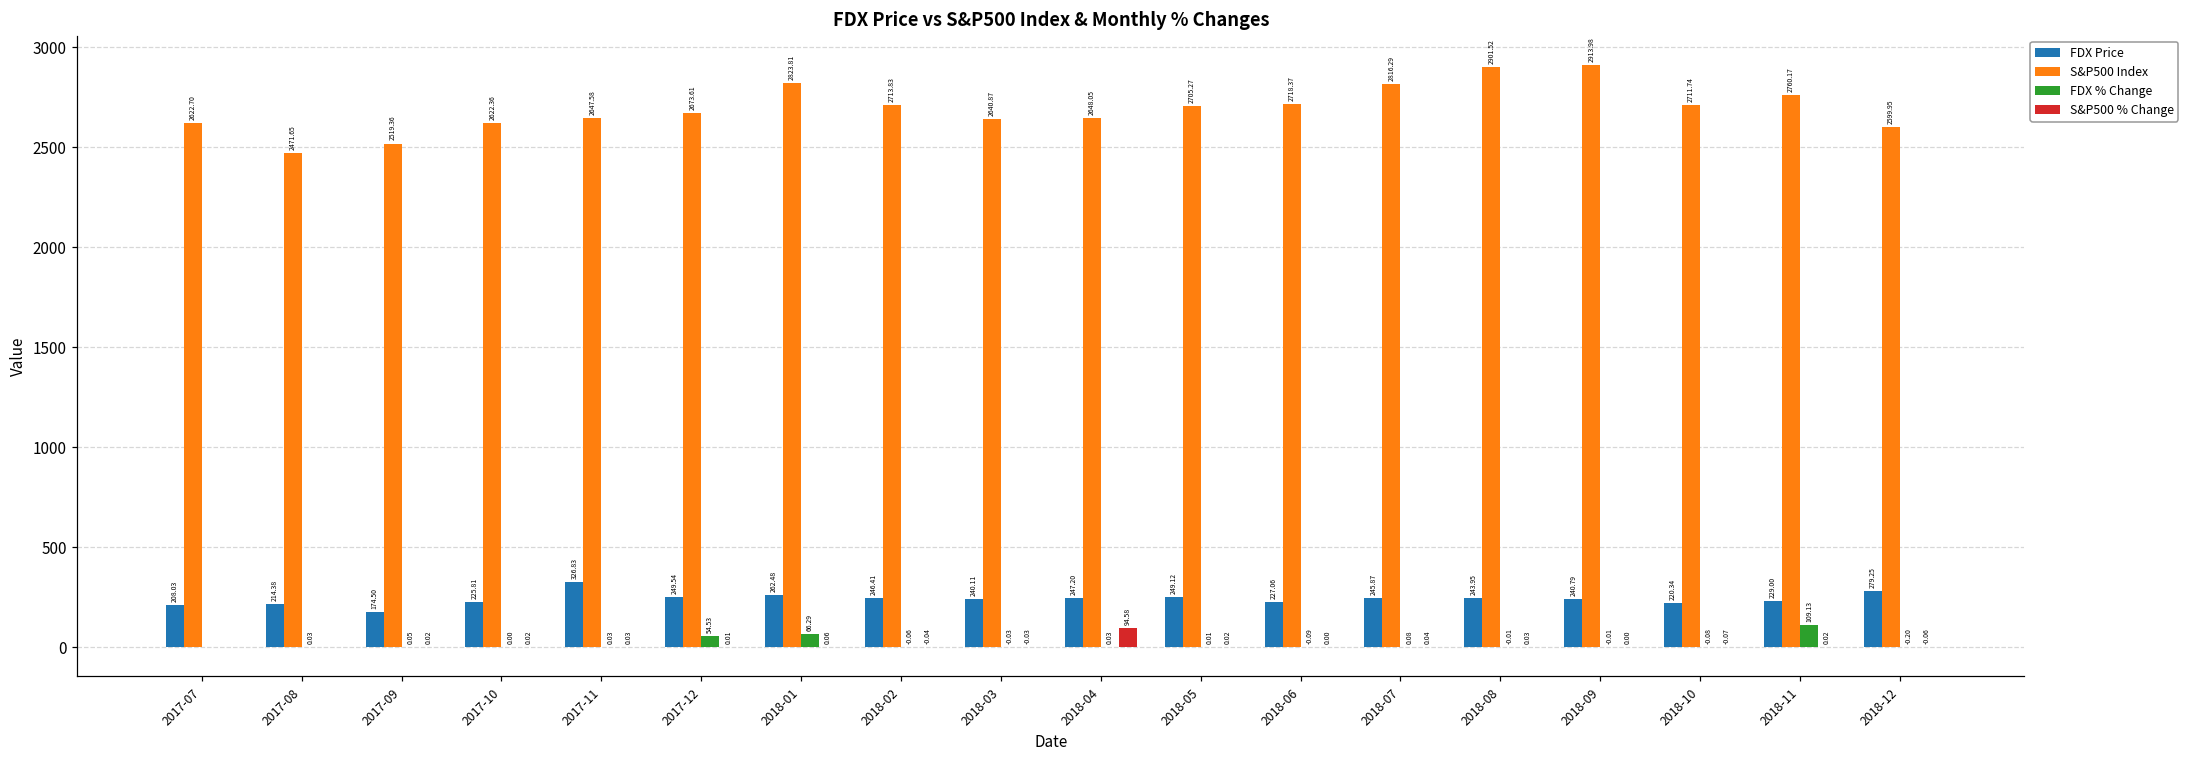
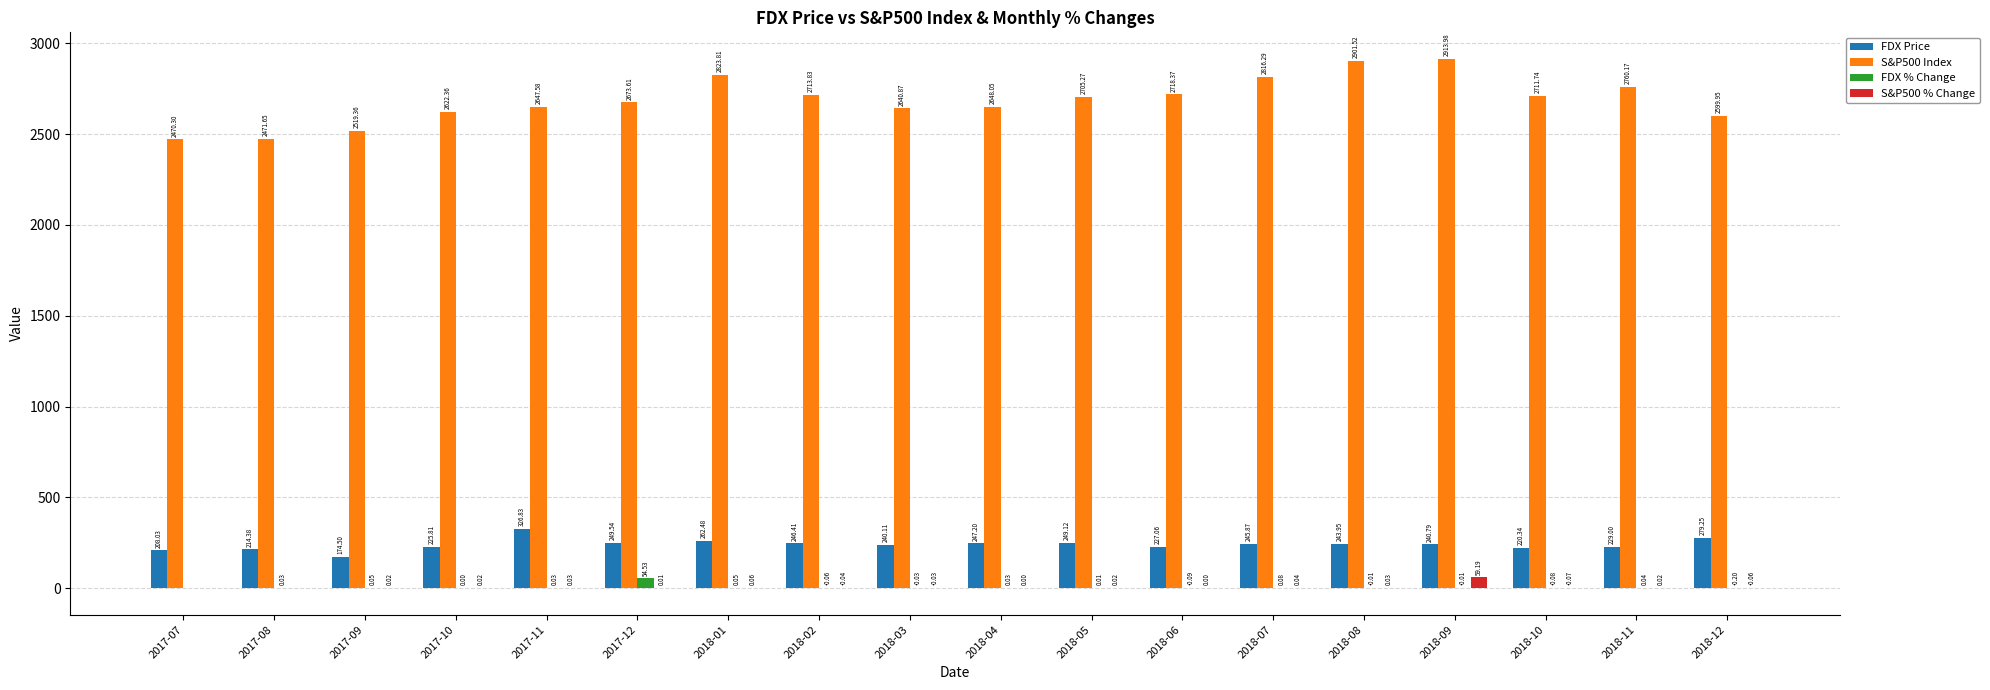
  {
    "FDX Price": {
      "2017-07": 208.03,
      "2017-08": 214.38,
      "2017-09": 174.50,
      "2017-10": 225.81,
      "2017-11": 326.83,
      "2017-12": 249.54,
      "2018-01": 262.48,
      "2018-02": 246.41,
      "2018-03": 240.11,
      "2018-04": 247.20,
      "2018-05": 249.12,
      "2018-06": 227.06,
      "2018-07": 245.87,
      "2018-08": 243.95,
      "2018-09": 240.79,
      "2018-10": 220.34,
      "2018-11": 229.00,
      "2018-12": 279.25
    },
    "S&P500 Index": {
-     "2017-07": 2622.70,
+     "2017-07": 2470.30,
      "2017-08": 2471.65,
      "2017-09": 2519.36,
      "2017-10": 2622.36,
      "2017-11": 2647.58,
      "2017-12": 2673.61,
      "2018-01": 2823.81,
      "2018-02": 2713.83,
      "2018-03": 2640.87,
      "2018-04": 2648.05,
      "2018-05": 2705.27,
      "2018-06": 2718.37,
      "2018-07": 2816.29,
      "2018-08": 2901.52,
      "2018-09": 2913.98,
      "2018-10": 2711.74,
      "2018-11": 2760.17,
      "2018-12": 2599.95
    },
    "FDX % Change": {
      "2017-08": 0.03,
      "2017-09": 0.05,
      "2017-10": 0.00,
      "2017-11": 0.03,
      "2017-12": 54.53,
-     "2018-01": 66.29,
+     "2018-01": 0.05,
      "2018-02": -0.06,
      "2018-03": -0.03,
      "2018-04": 0.03,
      "2018-05": 0.01,
      "2018-06": -0.09,
      "2018-07": 0.08,
      "2018-08": -0.01,
      "2018-09": -0.01,
      "2018-10": -0.08,
-     "2018-11": 109.13,
+     "2018-11": 0.04,
      "2018-12": -0.20
    },
    "S&P500 % Change": {
      "2017-09": 0.02,
      "2017-10": 0.02,
      "2017-11": 0.03,
      "2017-12": 0.01,
      "2018-01": 0.06,
      "2018-02": -0.04,
      "2018-03": -0.03,
-     "2018-04": 94.58,
+     "2018-04": 0.00,
      "2018-05": 0.02,
      "2018-06": 0.00,
      "2018-07": 0.04,
      "2018-08": 0.03,
-     "2018-09": 0.00,
+     "2018-09": 59.19,
      "2018-10": -0.07,
      "2018-11": 0.02,
      "2018-12": -0.06
    }
  }
